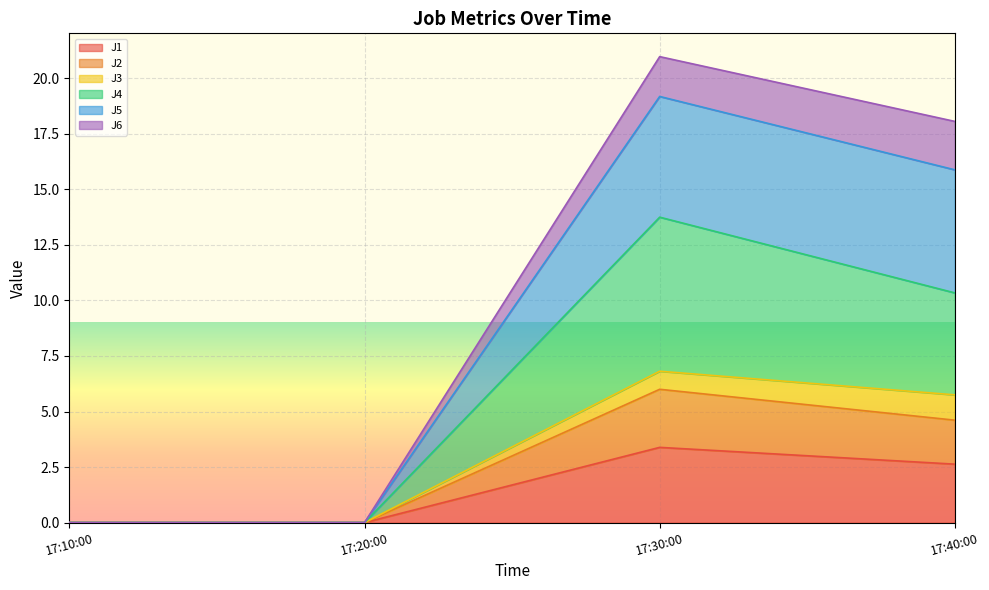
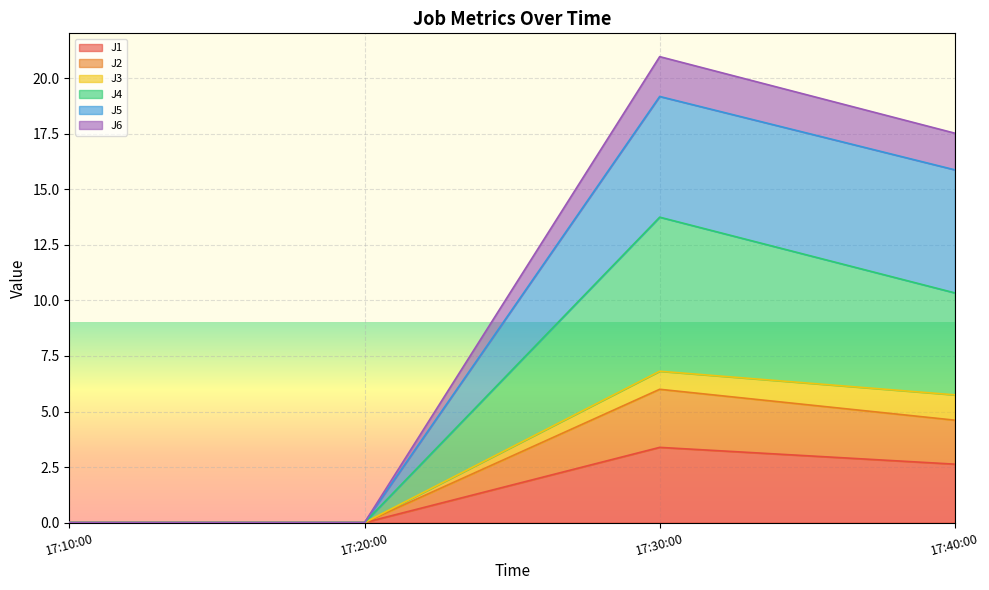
  {
    "J3": {
      "17:30:00": 0.8,
      "17:40:00": 1.1
    },
    "J4": {
      "17:30:00": 6.9,
      "17:40:00": 4.6
    },
    "J5": {
      "17:30:00": 5.4,
      "17:40:00": 5.5
    },
    "J6": {
      "17:30:00": 1.8,
-     "17:40:00": 2.2
+     "17:40:00": 1.6
    }
  }
